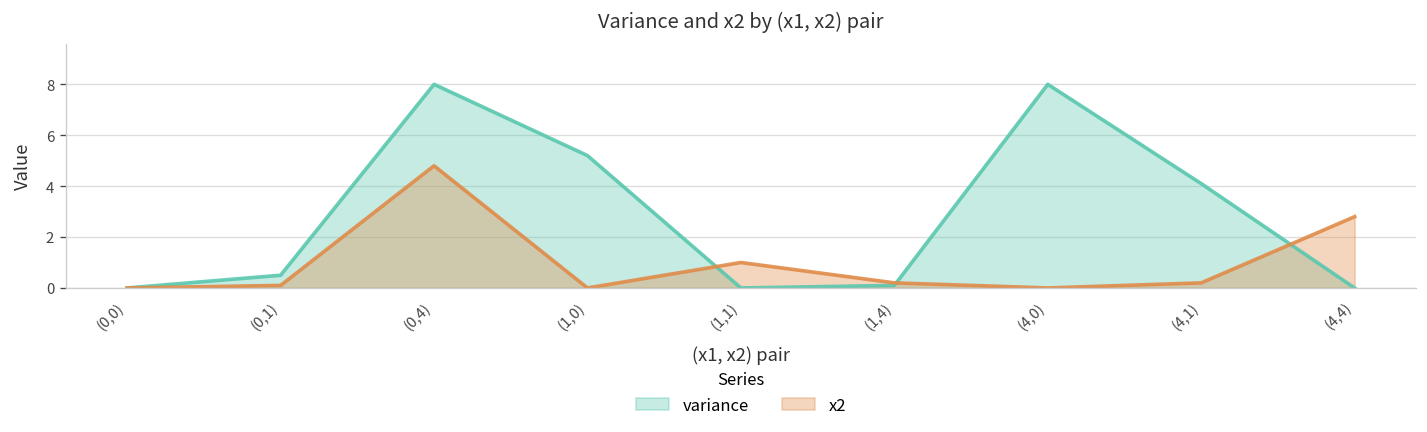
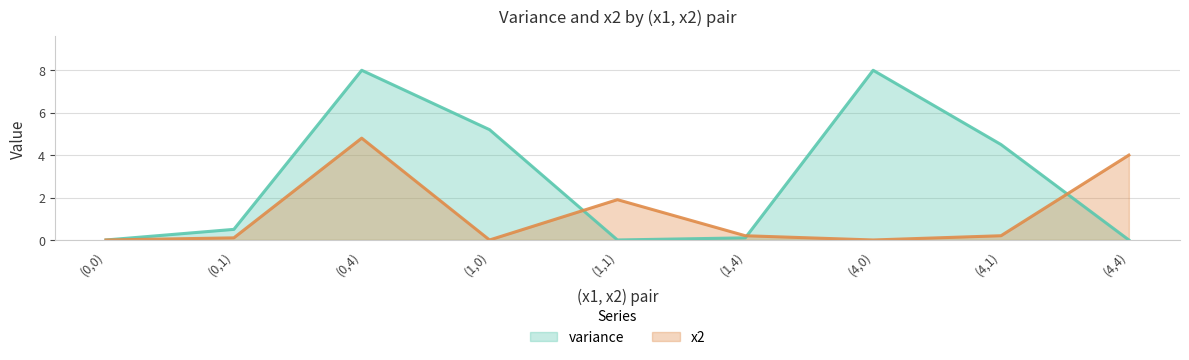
  {
    "variance": {
      "(0,1)": 0.5,
      "(0,4)": 8.0,
      "(1,0)": 5.2,
      "(1,1)": 0.0,
      "(4,0)": 8.0,
-     "(4,1)": 4.1,
+     "(4,1)": 4.5,
      "(4,4)": 0.0
    },
    "x2": {
      "(0,1)": 0.1,
      "(0,4)": 4.8,
      "(1,0)": 0.0,
-     "(1,1)": 1.0,
+     "(1,1)": 1.9,
      "(4,0)": 0.0,
      "(4,1)": 0.2,
-     "(4,4)": 2.8
+     "(4,4)": 4.0
    }
  }
